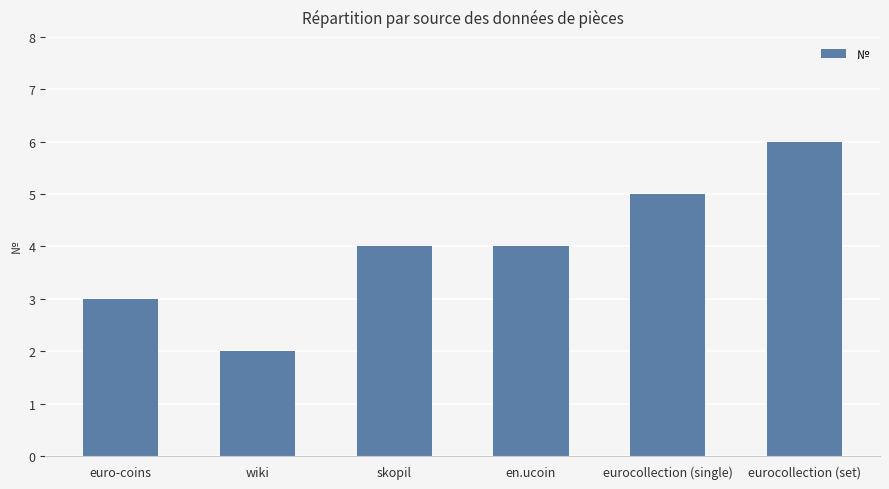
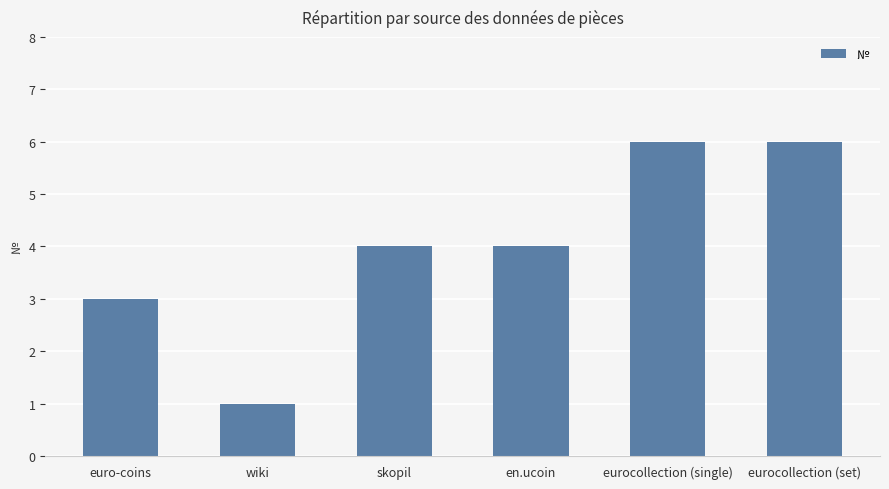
  {
    "euro-coins": 3,
-   "wiki": 2,
+   "wiki": 1,
    "skopil": 4,
    "en.ucoin": 4,
-   "eurocollection (single)": 5,
+   "eurocollection (single)": 6,
    "eurocollection (set)": 6
  }
